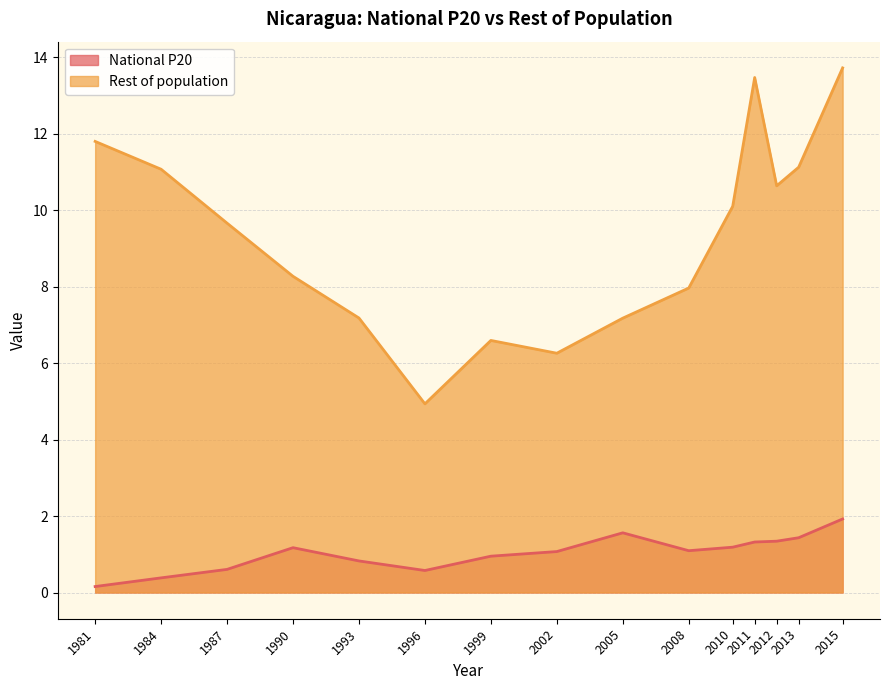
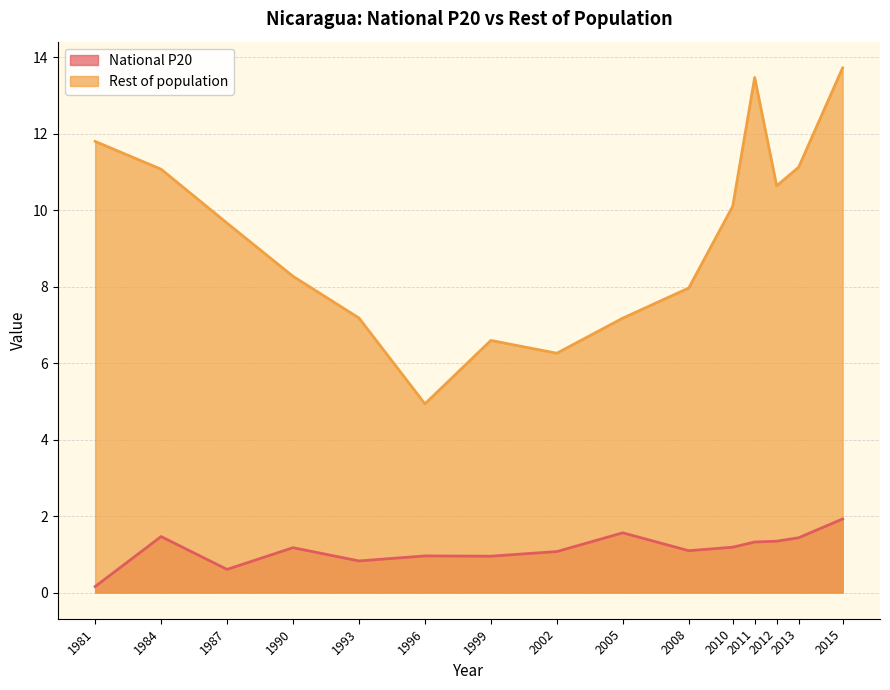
  {
    "National P20": {
      "1981": 0.2,
-     "1984": 0.4,
+     "1984": 1.5,
      "1987": 0.6,
      "1990": 1.2,
      "1993": 0.8,
-     "1996": 0.6,
+     "1996": 1.0,
      "1999": 0.9,
      "2002": 1.1,
      "2005": 1.6,
      "2008": 1.1,
      "2010": 1.2,
      "2011": 1.3,
      "2012": 1.3,
      "2013": 1.4,
      "2015": 1.9
    },
    "Rest of population": {
      "1981": 11.8,
      "1984": 11.1,
      "1987": 9.7,
      "1990": 8.3,
      "1993": 7.2,
      "1996": 4.9,
      "1999": 6.6,
      "2002": 6.3,
      "2005": 7.2,
      "2008": 8.0,
      "2010": 10.1,
      "2011": 13.5,
      "2012": 10.6,
      "2013": 11.1,
      "2015": 13.7
    }
  }
